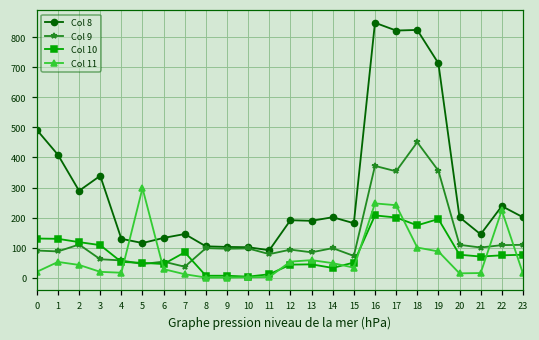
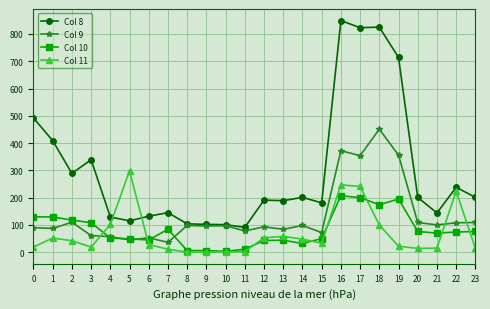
  {
    "Col 8": {
      "0": 490,
      "1": 410,
      "2": 290,
      "3": 340,
      "4": 130,
      "5": 120,
      "6": 130,
      "7": 150,
      "11": 90,
      "12": 190,
      "13": 190,
      "14": 200,
      "15": 180,
      "16": 850,
      "17": 820,
      "18": 830,
      "19": 710,
      "20": 200,
      "21": 140,
      "22": 240,
      "23": 200
    },
    "Col 11": {
      "0": 20,
      "1": 50,
      "2": 40,
      "3": 20,
-     "4": 20,
+     "4": 100,
      "5": 300,
      "6": 30,
      "7": 10,
      "12": 50,
      "13": 60,
      "14": 50,
      "15": 30,
      "16": 250,
      "17": 240,
      "18": 100,
-     "19": 90,
+     "19": 20,
      "20": 10,
      "21": 20,
      "22": 220,
      "23": 10
    }
  }
